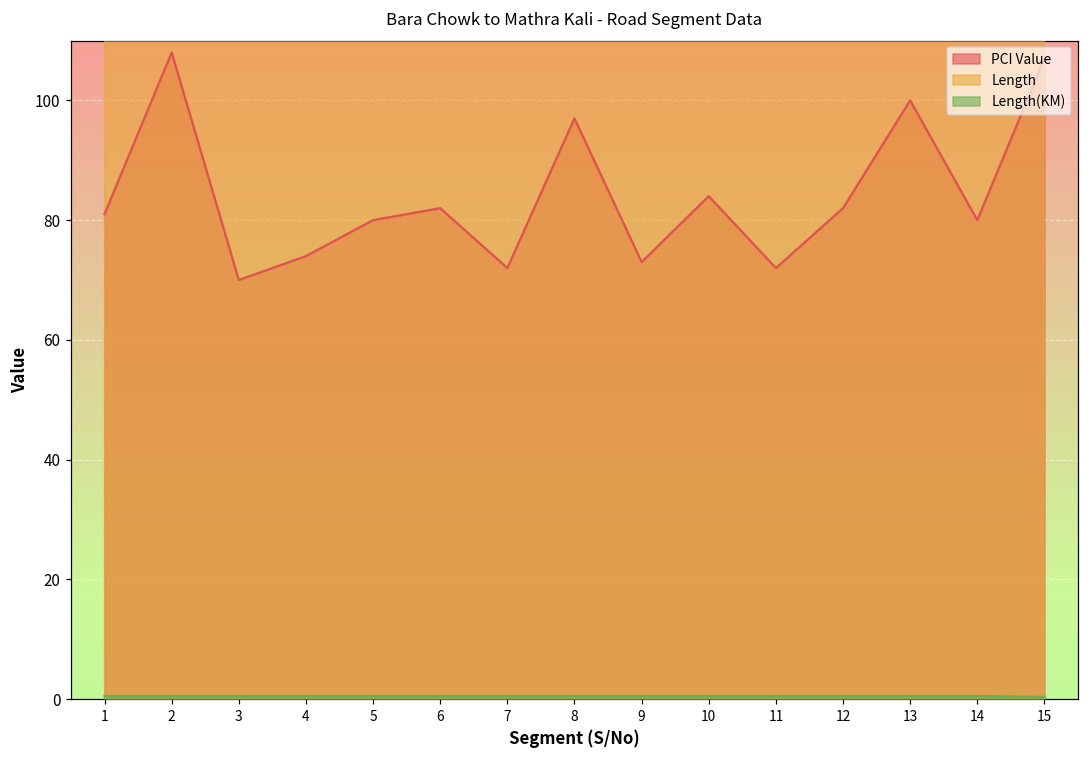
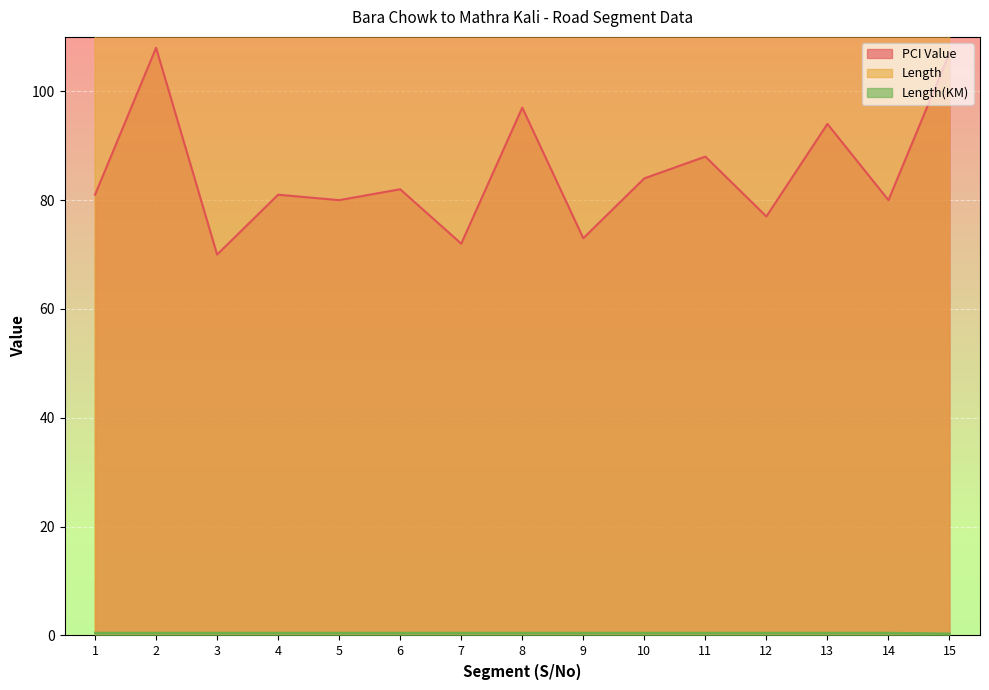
  {
    "PCI Value": {
      "1": 81,
      "2": 108,
      "3": 70,
-     "4": 74,
+     "4": 81,
      "5": 80,
      "6": 82,
      "7": 72,
      "8": 97,
      "9": 73,
      "10": 84,
-     "11": 72,
-     "12": 82,
-     "13": 100,
+     "11": 88,
+     "12": 77,
+     "13": 94,
      "14": 80
    },
    "Length(KM)": {
      "1": 1,
      "2": 1,
      "3": 1,
      "4": 1,
      "5": 1,
      "6": 1,
      "7": 1,
      "8": 1,
      "9": 1,
      "10": 1,
      "11": 1,
      "12": 1,
      "13": 1,
      "14": 1,
      "15": 0
    }
  }
